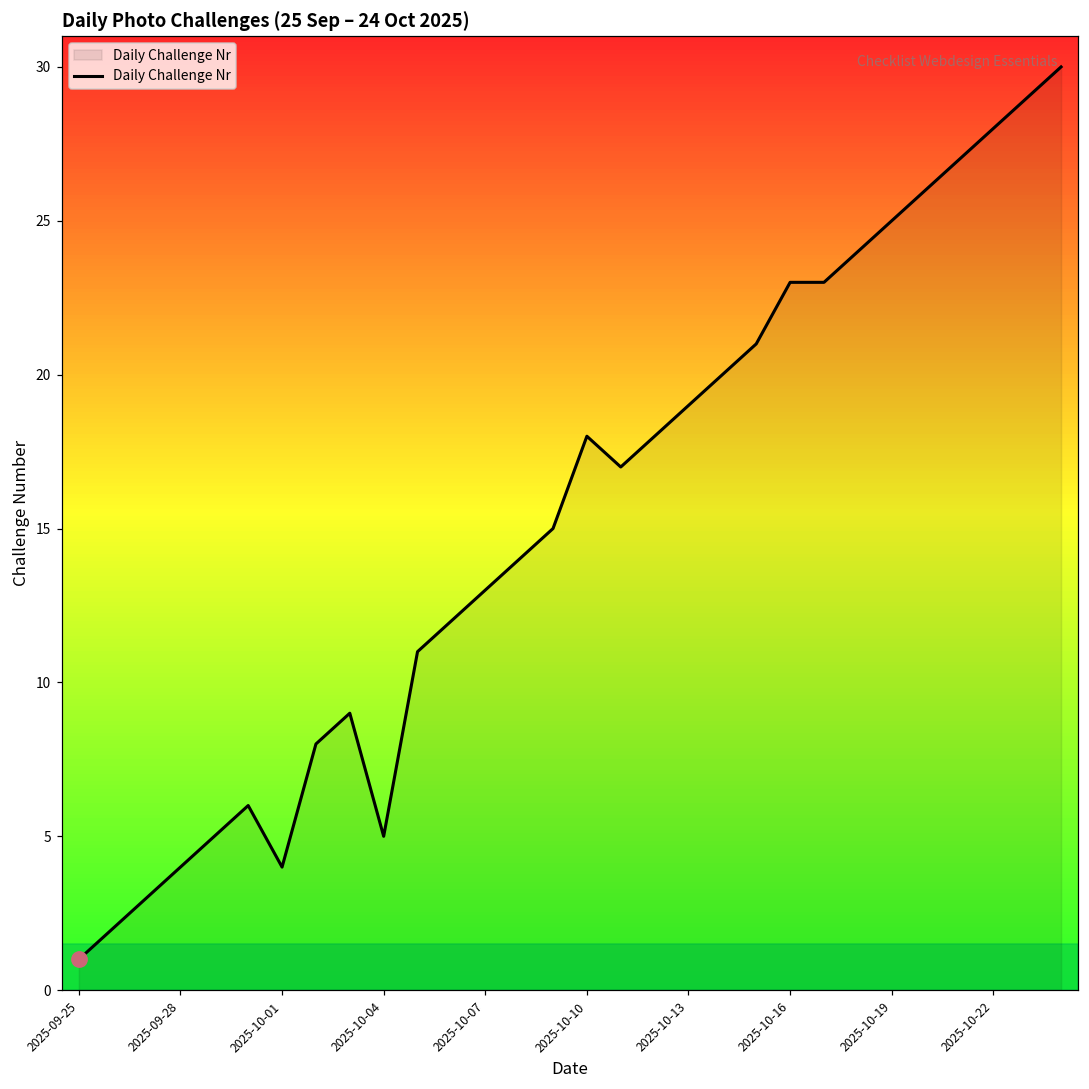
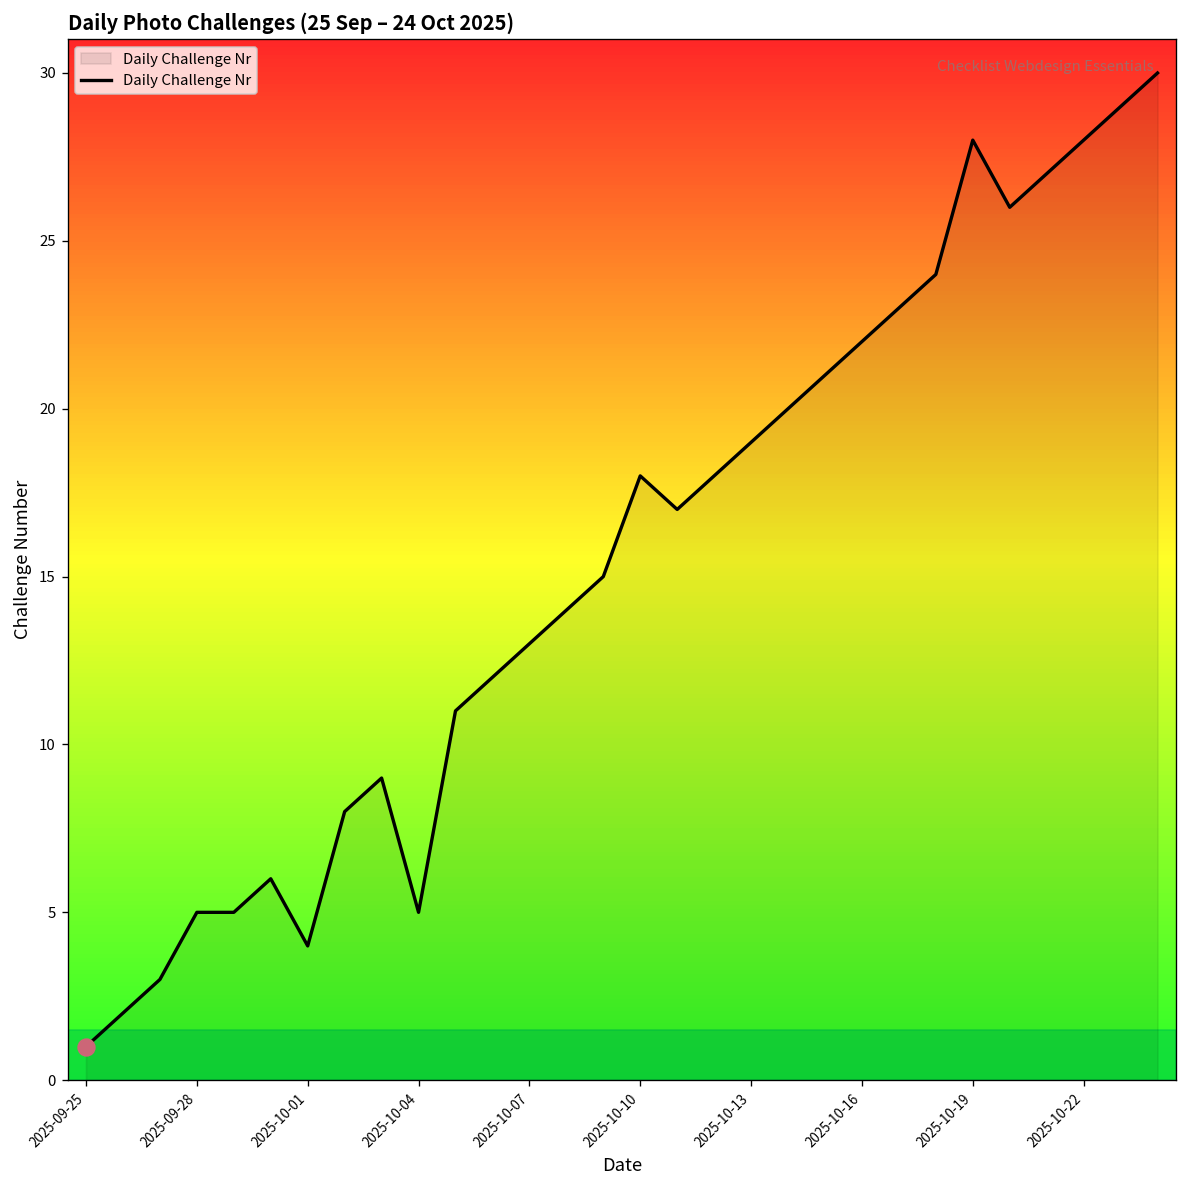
  {
    "Daily Challenge Nr": {
-     "2025-09-28": 4,
+     "2025-09-28": 5,
      "2025-10-01": 4,
      "2025-10-04": 5,
      "2025-10-07": 13,
      "2025-10-10": 18,
      "2025-10-13": 19,
-     "2025-10-16": 23,
-     "2025-10-19": 25,
+     "2025-10-16": 22,
+     "2025-10-19": 28,
      "2025-10-22": 28
    }
  }
